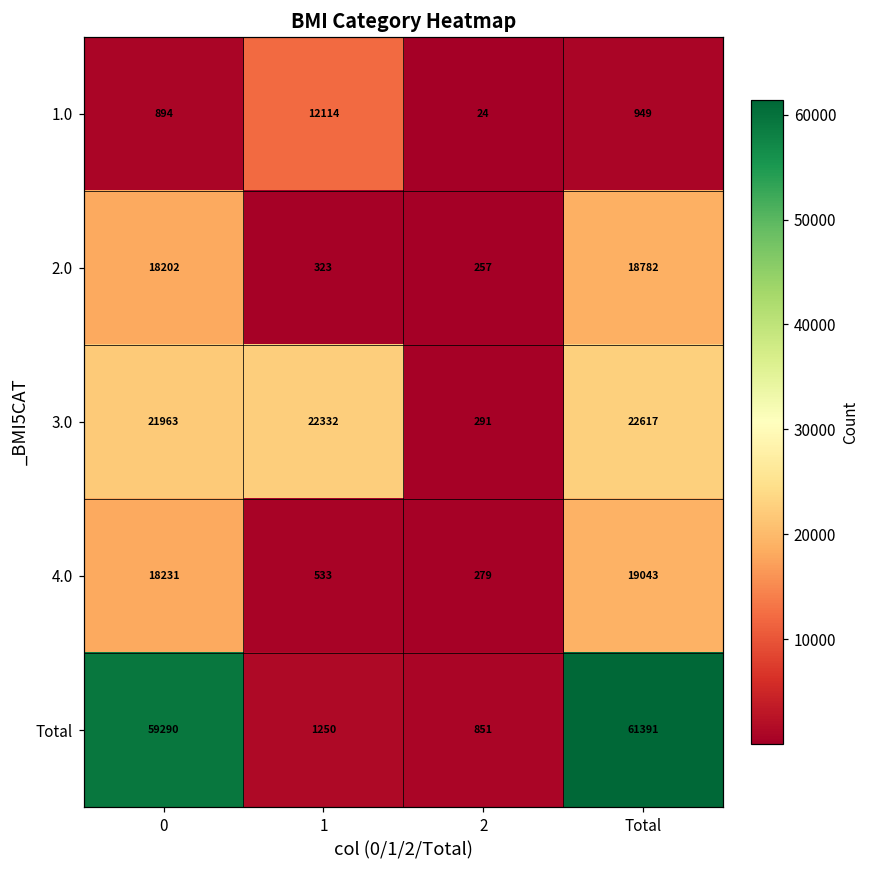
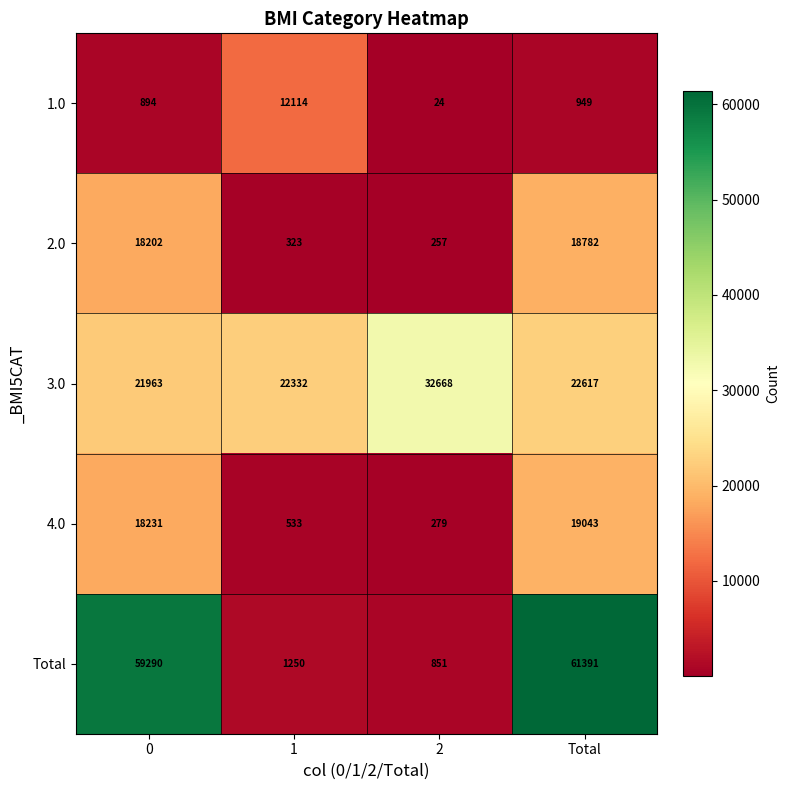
  {
    "1.0": {
      "0": 894,
      "1": 12114,
      "2": 24,
      "Total": 949
    },
    "2.0": {
      "0": 18202,
      "1": 323,
      "2": 257,
      "Total": 18782
    },
    "3.0": {
      "0": 21963,
      "1": 22332,
-     "2": 291,
+     "2": 32668,
      "Total": 22617
    },
    "4.0": {
      "0": 18231,
      "1": 533,
      "2": 279,
      "Total": 19043
    },
    "Total": {
      "0": 59290,
      "1": 1250,
      "2": 851,
      "Total": 61391
    }
  }
